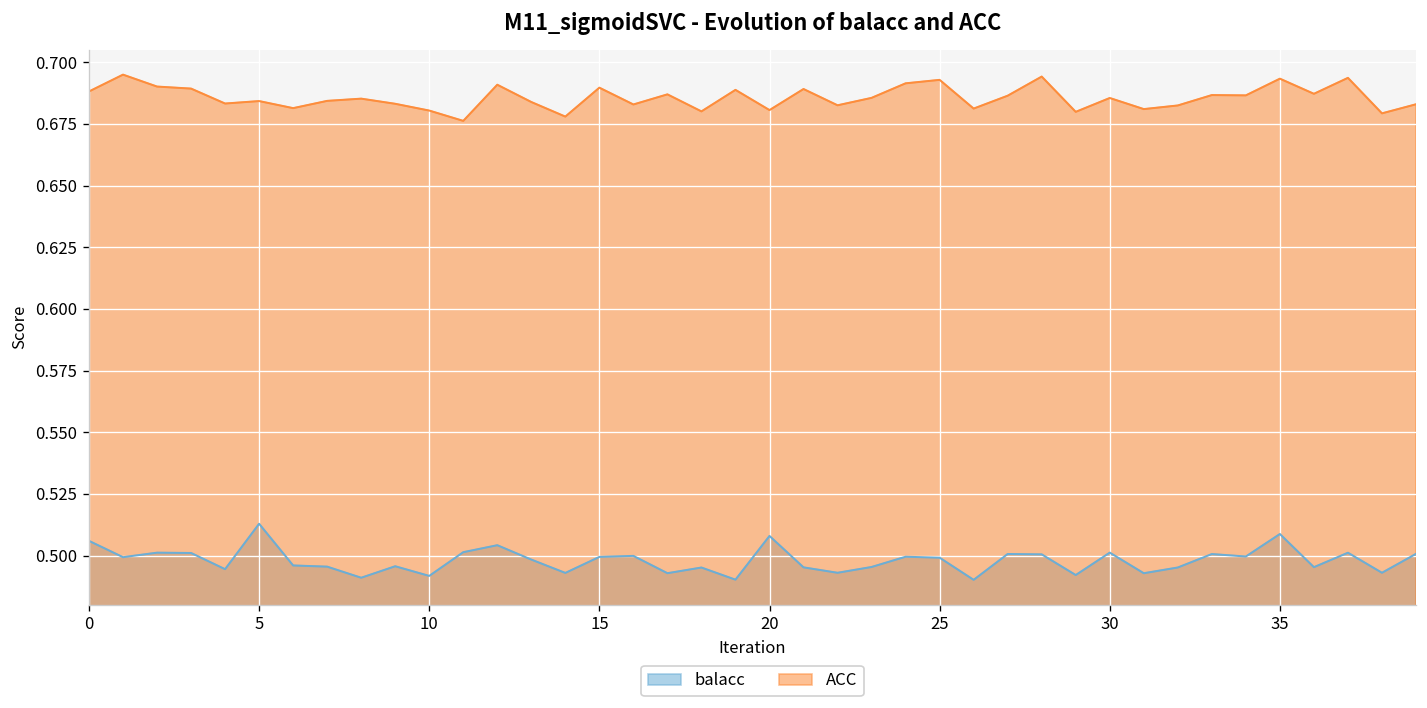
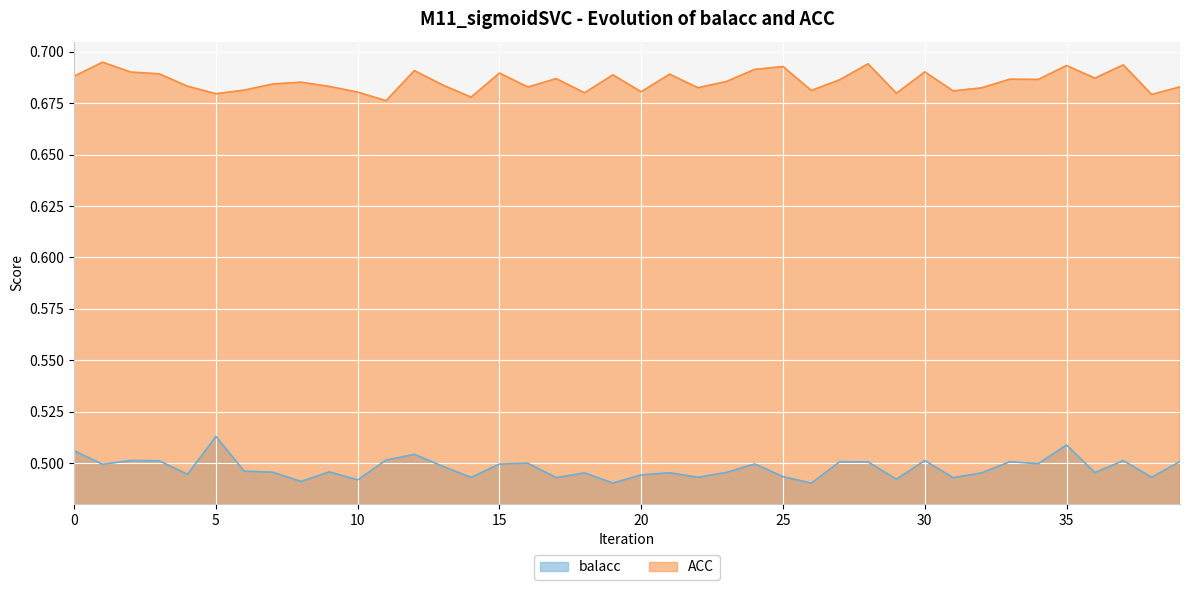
  {
    "balacc": {
      "0": 0.506,
      "5": 0.513,
      "10": 0.492,
      "15": 0.499,
-     "20": 0.508,
-     "25": 0.499,
+     "20": 0.494,
+     "25": 0.493,
      "30": 0.501,
      "35": 0.509
    },
    "ACC": {
      "0": 0.688,
-     "5": 0.684,
+     "5": 0.680,
      "10": 0.680,
      "15": 0.690,
      "20": 0.681,
      "25": 0.693,
-     "30": 0.685,
+     "30": 0.690,
      "35": 0.693
    }
  }
